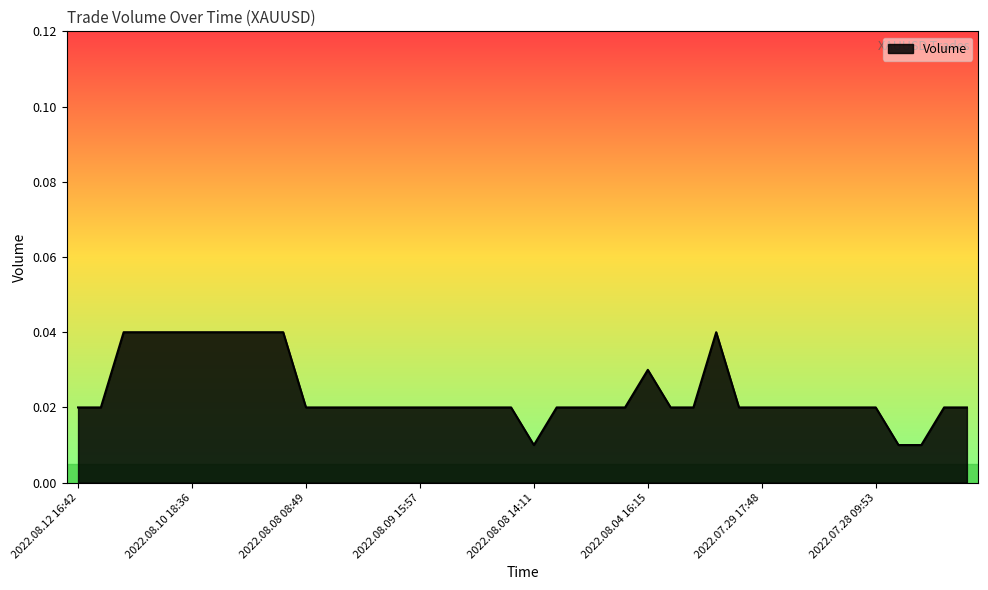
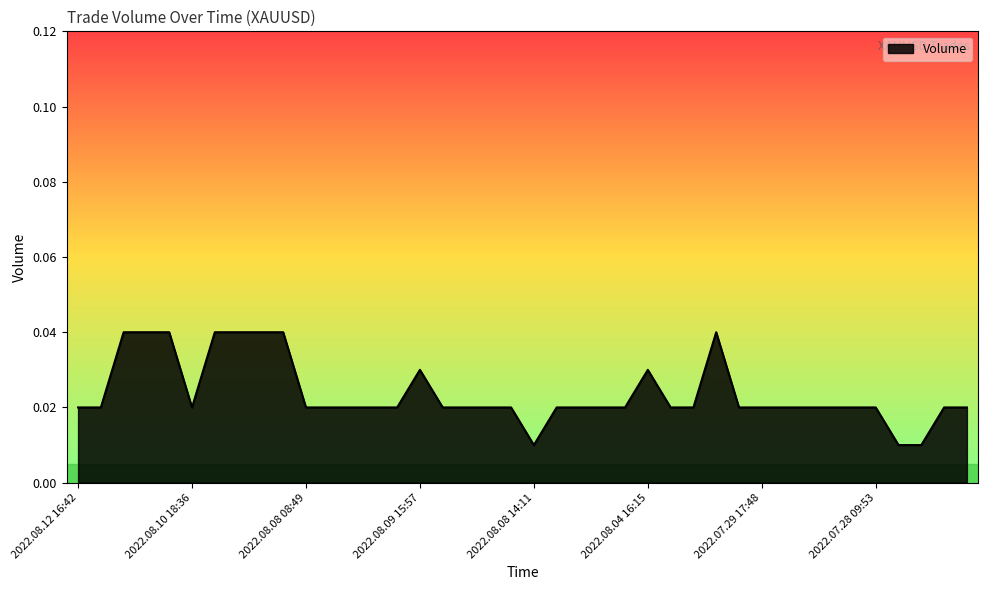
  {
    "2022.08.12 16:42": 0.02,
-   "2022.08.10 18:36": 0.04,
+   "2022.08.10 18:36": 0.02,
    "2022.08.08 08:49": 0.02,
-   "2022.08.09 15:57": 0.02,
+   "2022.08.09 15:57": 0.03,
    "2022.08.08 14:11": 0.01,
    "2022.08.04 16:15": 0.03,
    "2022.07.29 17:48": 0.02
  }
